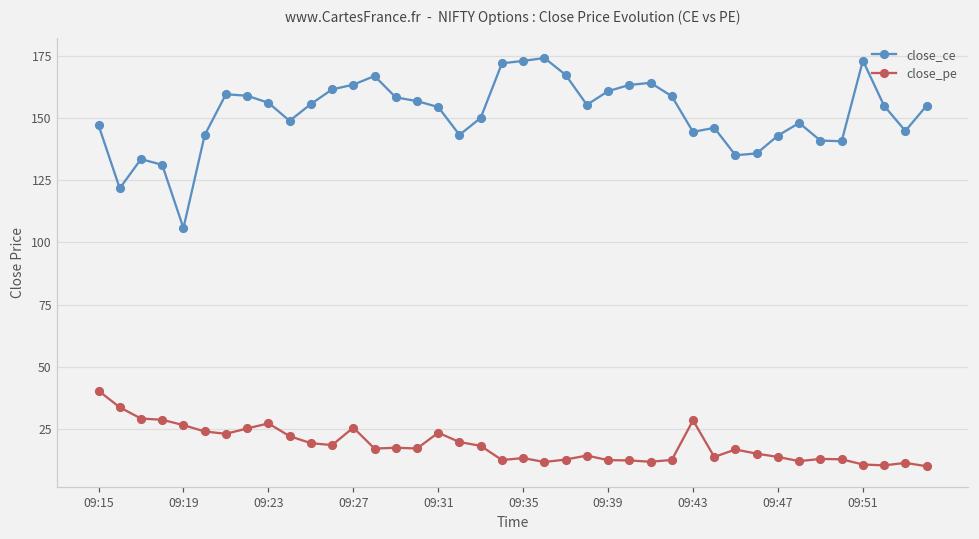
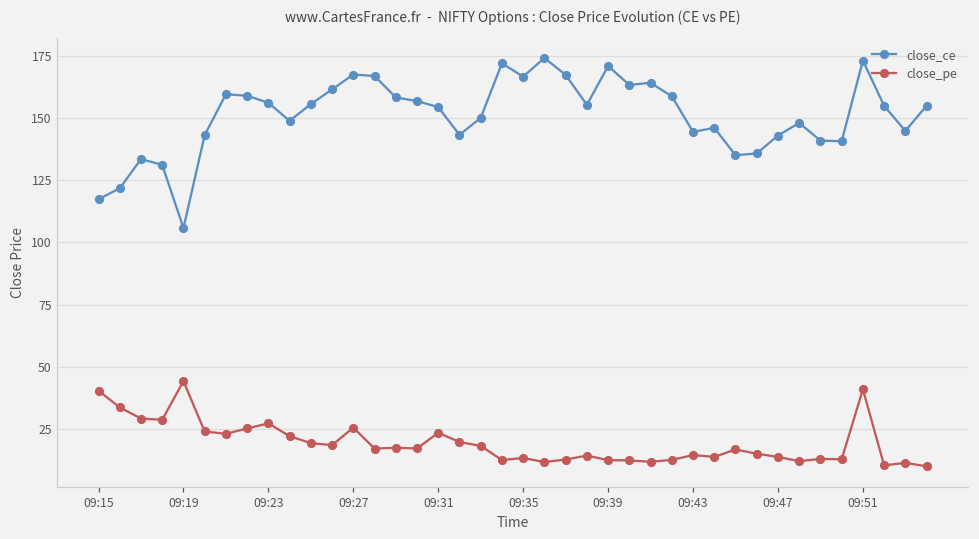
  {
    "close_ce": {
-     "09:15": 147,
+     "09:15": 117,
      "09:19": 106,
      "09:23": 156,
-     "09:27": 164,
+     "09:27": 168,
      "09:31": 155,
-     "09:35": 173,
-     "09:39": 161,
+     "09:35": 167,
+     "09:39": 171,
      "09:43": 145,
      "09:47": 143,
      "09:51": 173
    },
    "close_pe": {
      "09:15": 40,
-     "09:19": 27,
+     "09:19": 44,
      "09:23": 27,
      "09:27": 26,
      "09:31": 23,
      "09:35": 13,
      "09:39": 12,
-     "09:43": 28,
+     "09:43": 14,
      "09:47": 14,
-     "09:51": 11
+     "09:51": 41
    }
  }
